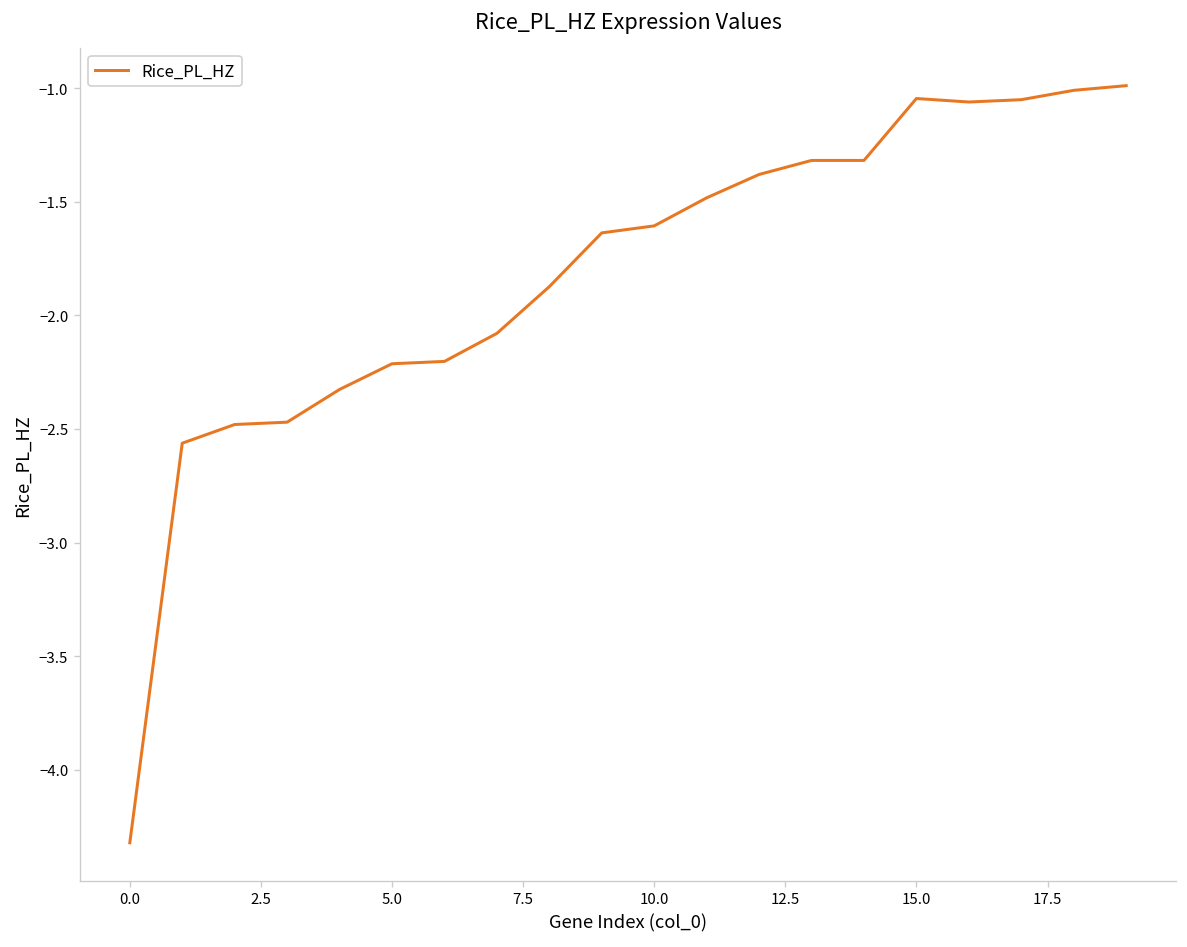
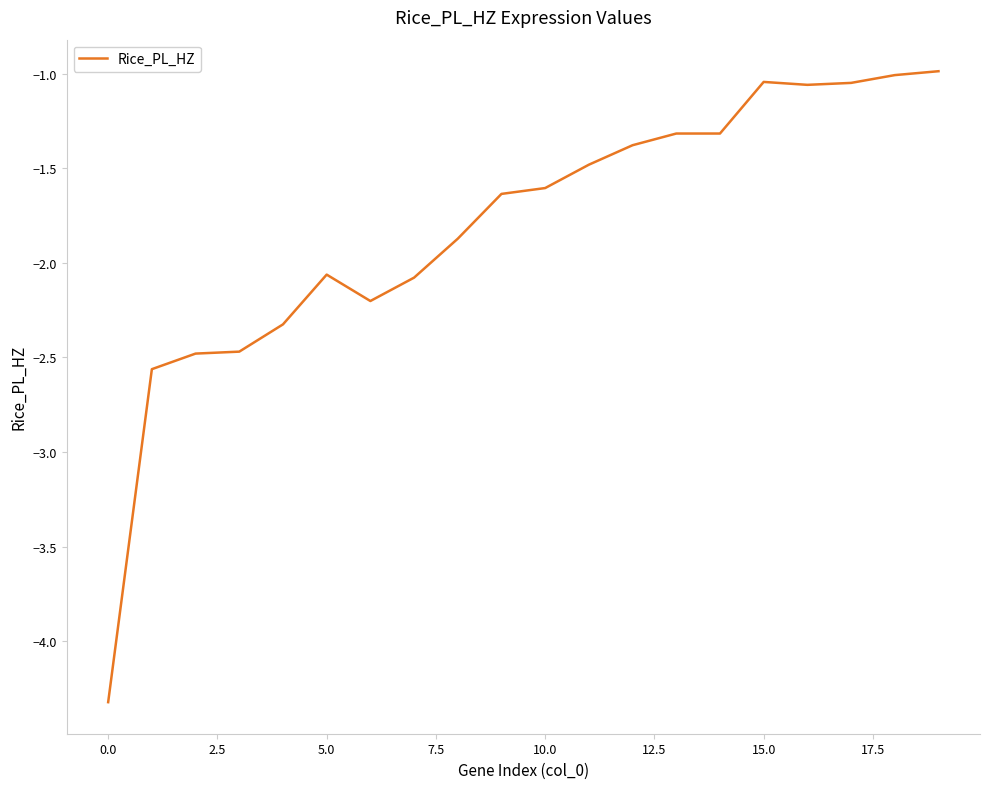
  {
    "0.0": -4.32,
-   "5.0": -2.21,
+   "5.0": -2.06,
    "10.0": -1.61,
    "15.0": -1.04
  }
